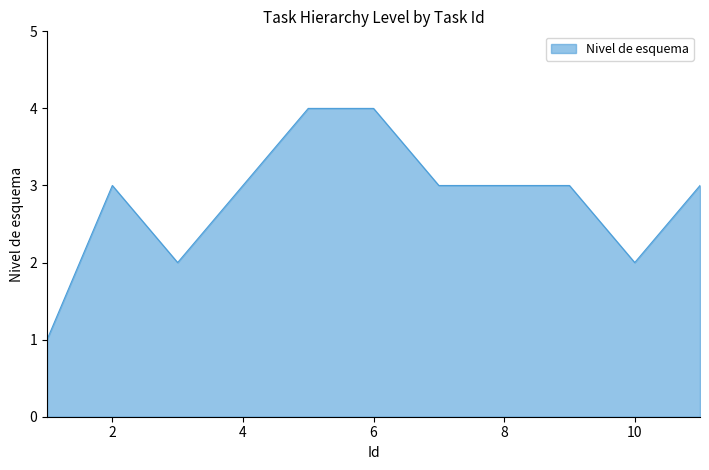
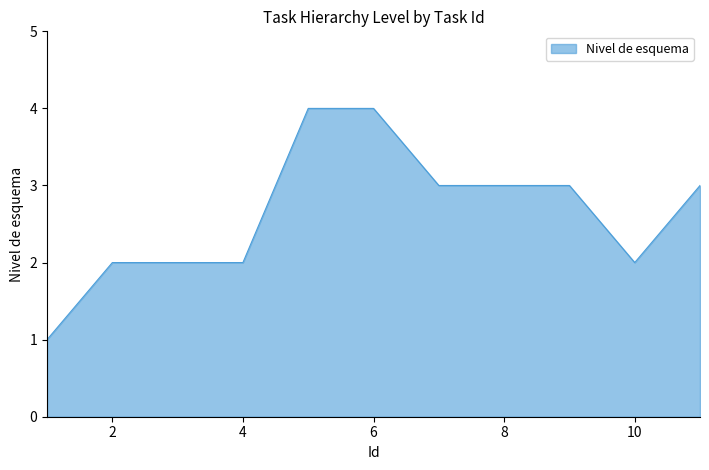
  {
-   "2": 3,
-   "4": 3,
+   "2": 2,
+   "4": 2,
    "6": 4,
    "8": 3,
    "10": 2
  }
